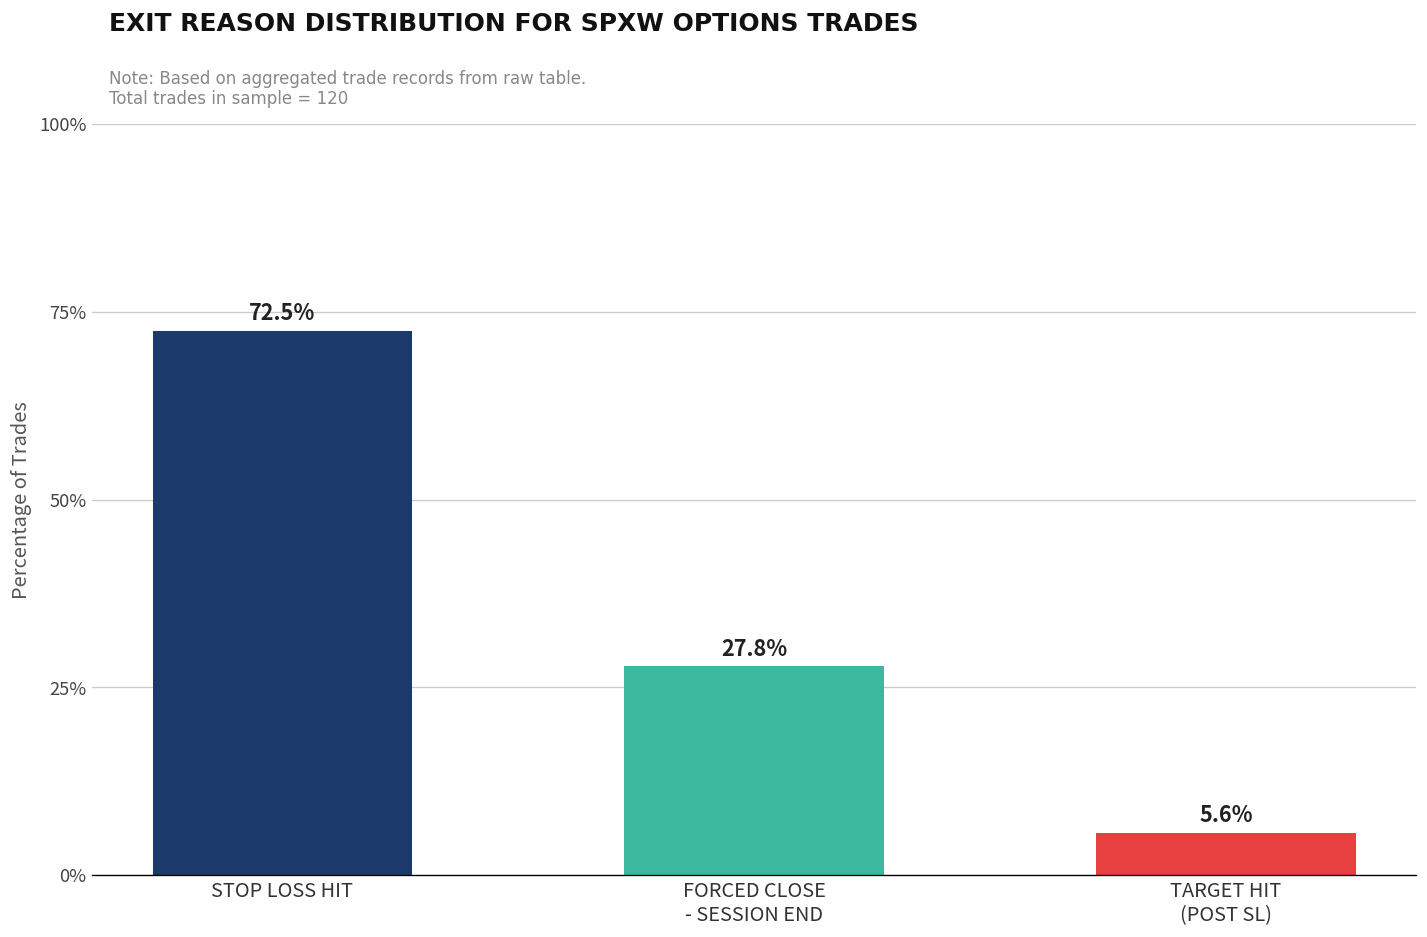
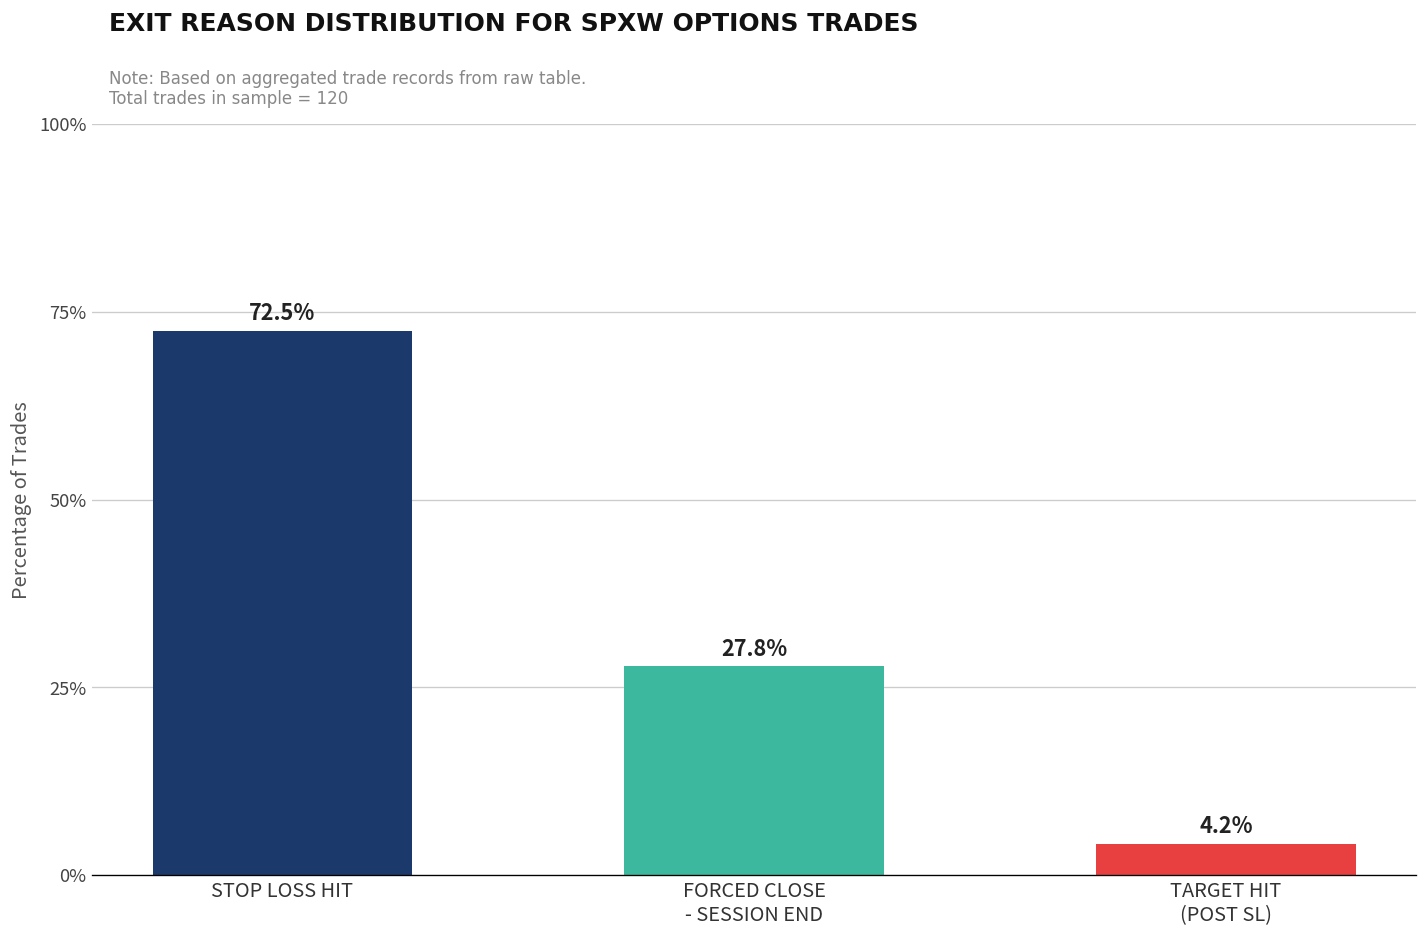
  {
    "STOP LOSS HIT": "72.5%",
    "FORCED CLOSE - SESSION END": "27.8%",
-   "TARGET HIT (POST SL)": "5.6%"
+   "TARGET HIT (POST SL)": "4.2%"
  }
